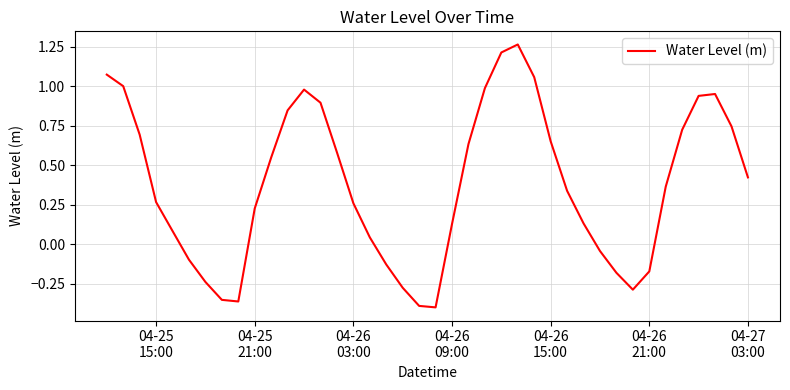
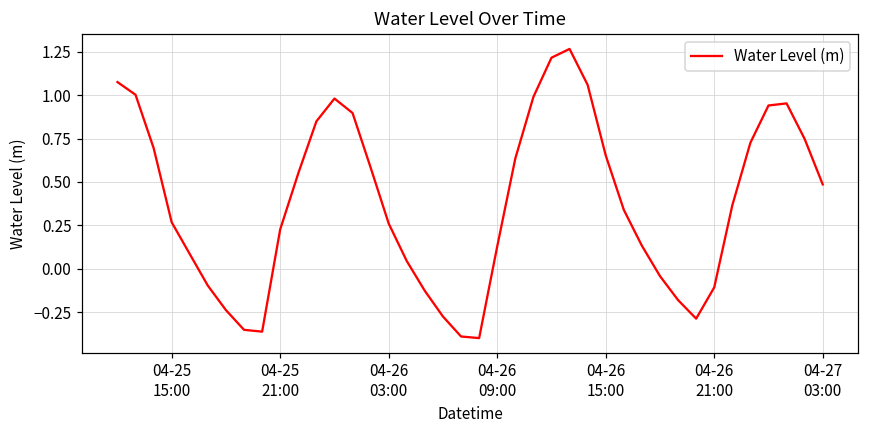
  {
    "04-25 15:00": 0.27,
    "04-25 21:00": 0.23,
    "04-26 03:00": 0.26,
    "04-26 09:00": 0.13,
    "04-26 15:00": 0.65,
-   "04-26 21:00": -0.17,
-   "04-27 03:00": 0.42
+   "04-26 21:00": -0.11,
+   "04-27 03:00": 0.49
  }
